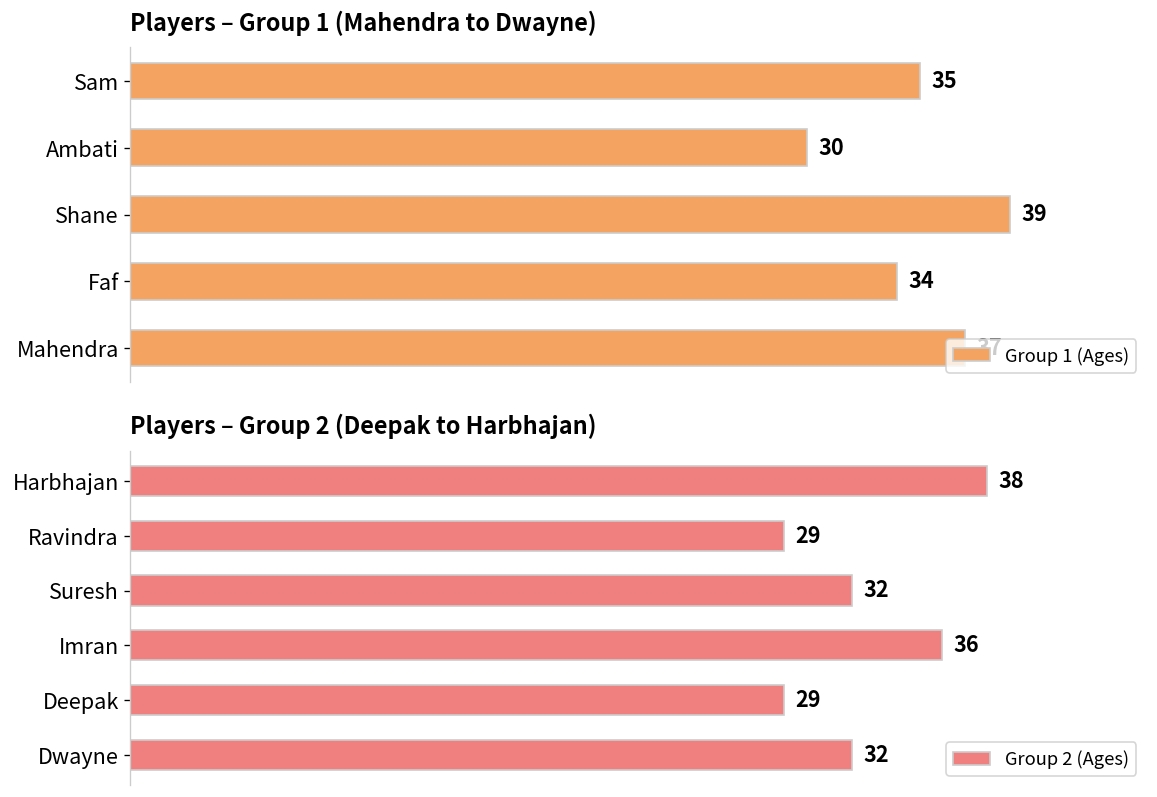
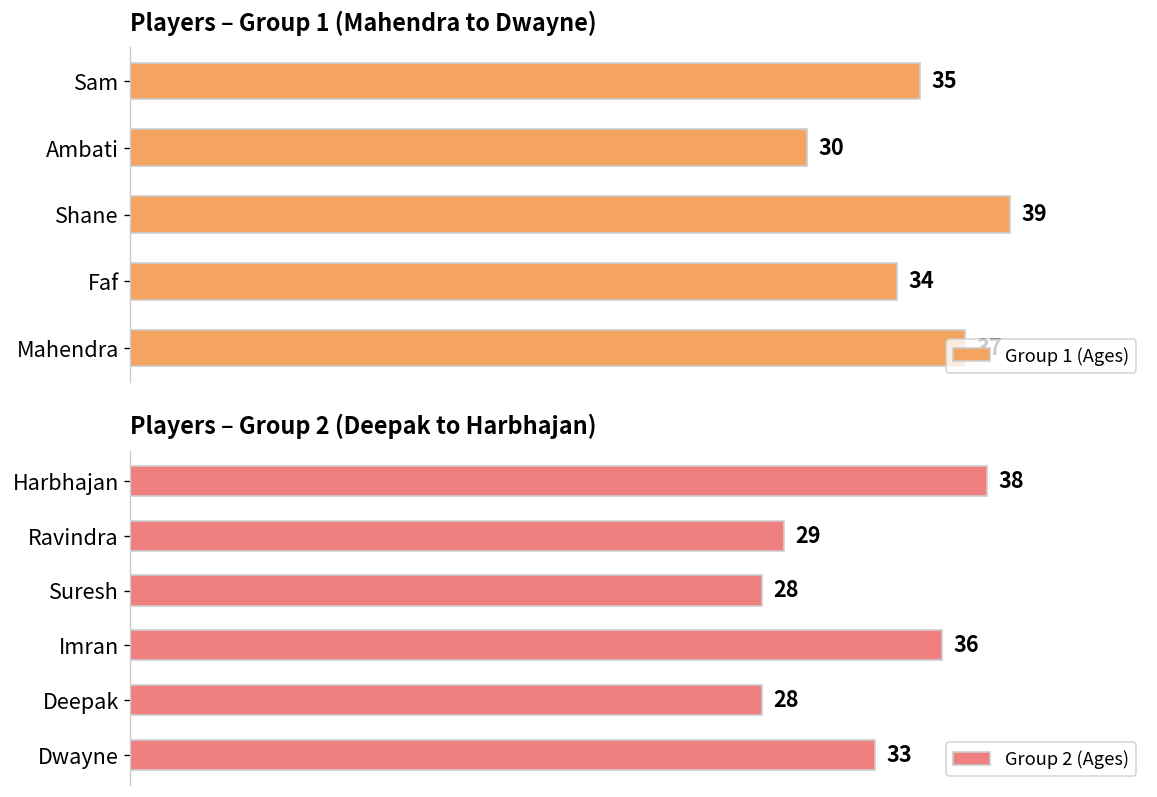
  {
    "Players – Group 1 (Mahendra to Dwayne)": {
      "Sam": 35,
      "Ambati": 30,
      "Shane": 39,
      "Faf": 34
    },
    "Players – Group 2 (Deepak to Harbhajan)": {
      "Harbhajan": 38,
      "Ravindra": 29,
-     "Suresh": 32,
+     "Suresh": 28,
      "Imran": 36,
-     "Deepak": 29,
-     "Dwayne": 32
+     "Deepak": 28,
+     "Dwayne": 33
    }
  }
